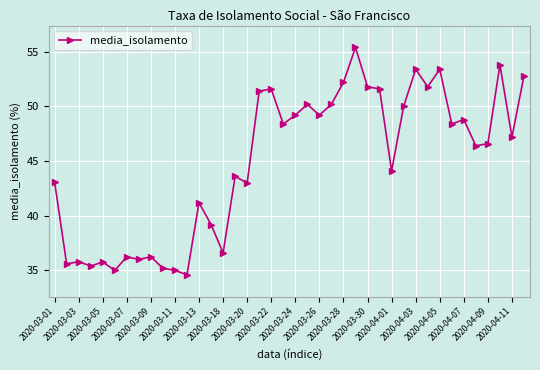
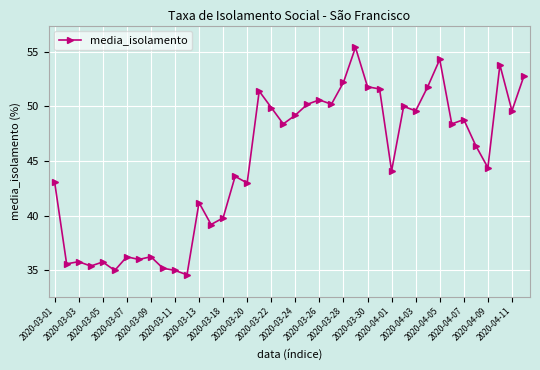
  {
    "2020-03-01": 43.1,
    "2020-03-03": 35.8,
    "2020-03-05": 35.8,
    "2020-03-07": 36.3,
    "2020-03-09": 36.3,
    "2020-03-11": 35.0,
    "2020-03-13": 41.2,
-   "2020-03-18": 36.6,
+   "2020-03-18": 39.8,
    "2020-03-20": 43.0,
-   "2020-03-22": 51.6,
+   "2020-03-22": 49.9,
    "2020-03-24": 49.2,
-   "2020-03-26": 49.2,
+   "2020-03-26": 50.6,
    "2020-03-28": 52.2,
    "2020-03-30": 51.8,
    "2020-04-01": 44.1,
-   "2020-04-03": 53.4,
-   "2020-04-05": 53.4,
+   "2020-04-03": 49.6,
+   "2020-04-05": 54.3,
    "2020-04-07": 48.8,
-   "2020-04-09": 46.6,
-   "2020-04-11": 47.2
+   "2020-04-09": 44.4,
+   "2020-04-11": 49.6
  }
